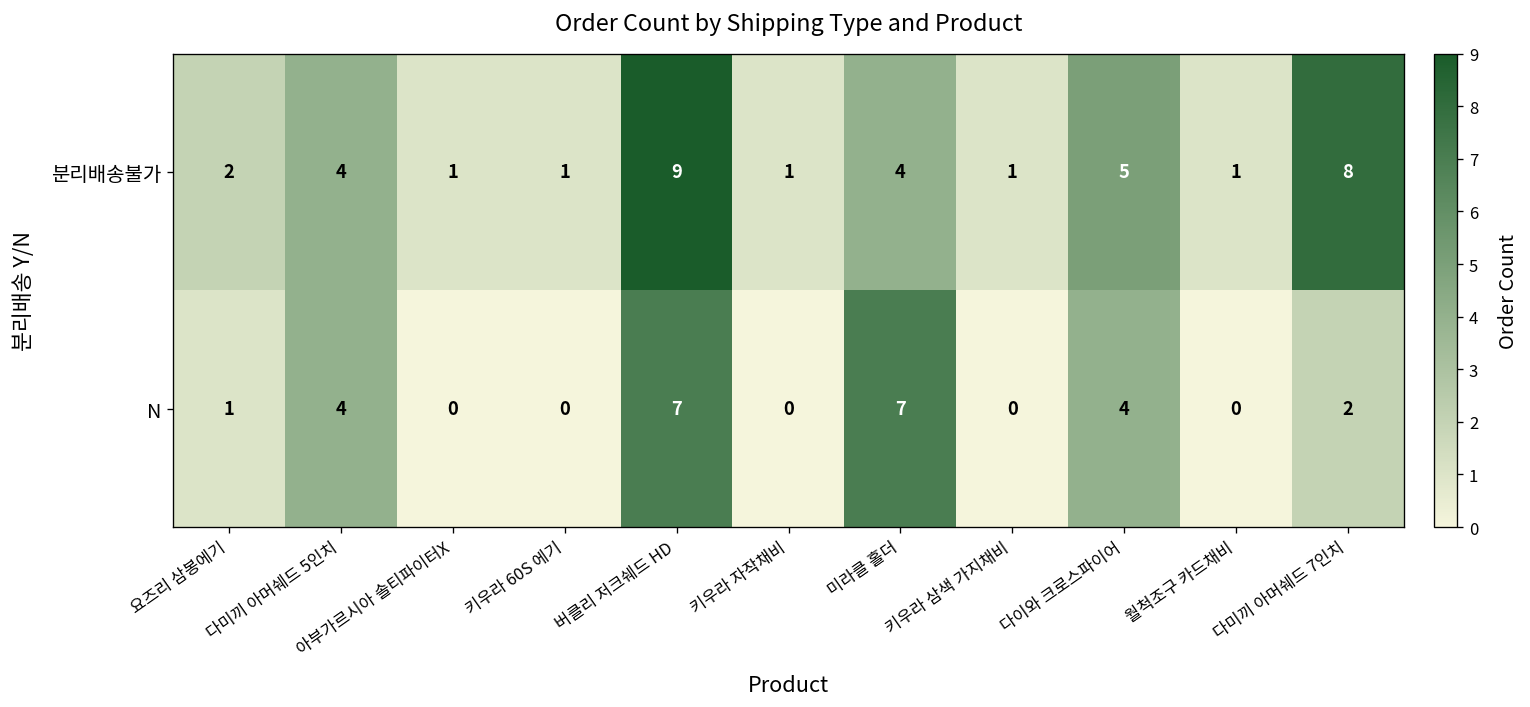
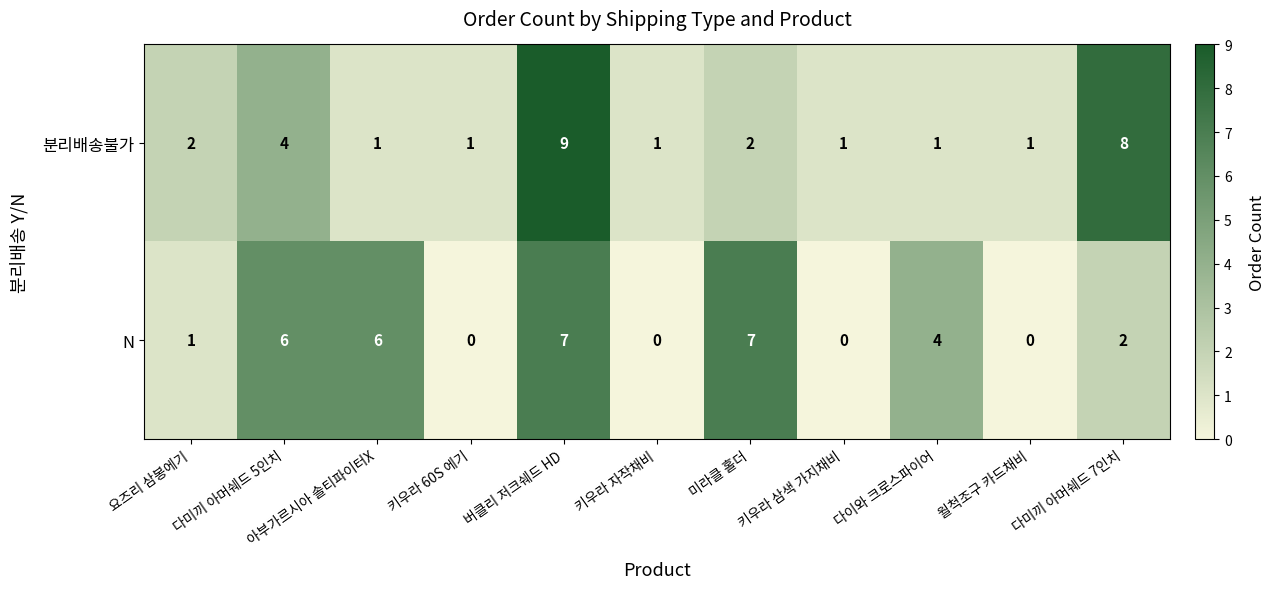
  {
    "분리배송불가": {
      "요즈리 삼봉에기": 2,
      "다미끼 아머쉐드 5인치": 4,
      "아부가르시아 솔티파이터X": 1,
      "키우라 60S 에기": 1,
      "버클리 저크쉐드 HD": 9,
      "키우라 자작채비": 1,
-     "미라클 홀더": 4,
+     "미라클 홀더": 2,
      "키우라 삼색 가지채비": 1,
-     "다이와 크로스파이어": 5,
+     "다이와 크로스파이어": 1,
      "월척조구 카드채비": 1,
      "다미끼 아머쉐드 7인치": 8
    },
    "N": {
      "요즈리 삼봉에기": 1,
-     "다미끼 아머쉐드 5인치": 4,
-     "아부가르시아 솔티파이터X": 0,
+     "다미끼 아머쉐드 5인치": 6,
+     "아부가르시아 솔티파이터X": 6,
      "키우라 60S 에기": 0,
      "버클리 저크쉐드 HD": 7,
      "키우라 자작채비": 0,
      "미라클 홀더": 7,
      "키우라 삼색 가지채비": 0,
      "다이와 크로스파이어": 4,
      "월척조구 카드채비": 0,
      "다미끼 아머쉐드 7인치": 2
    }
  }
